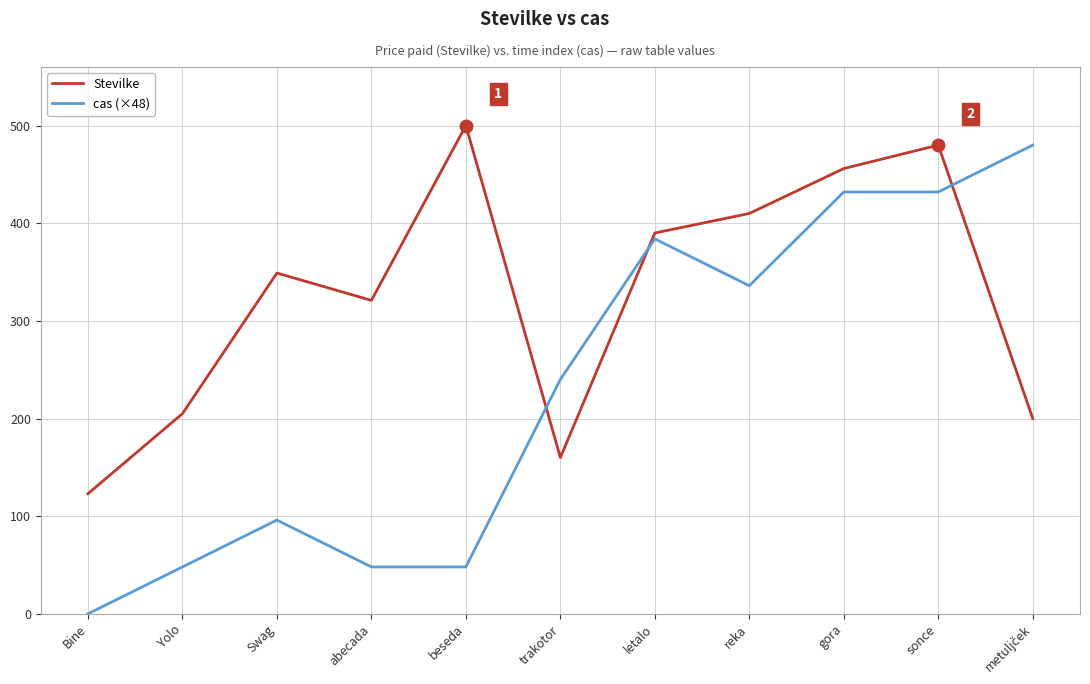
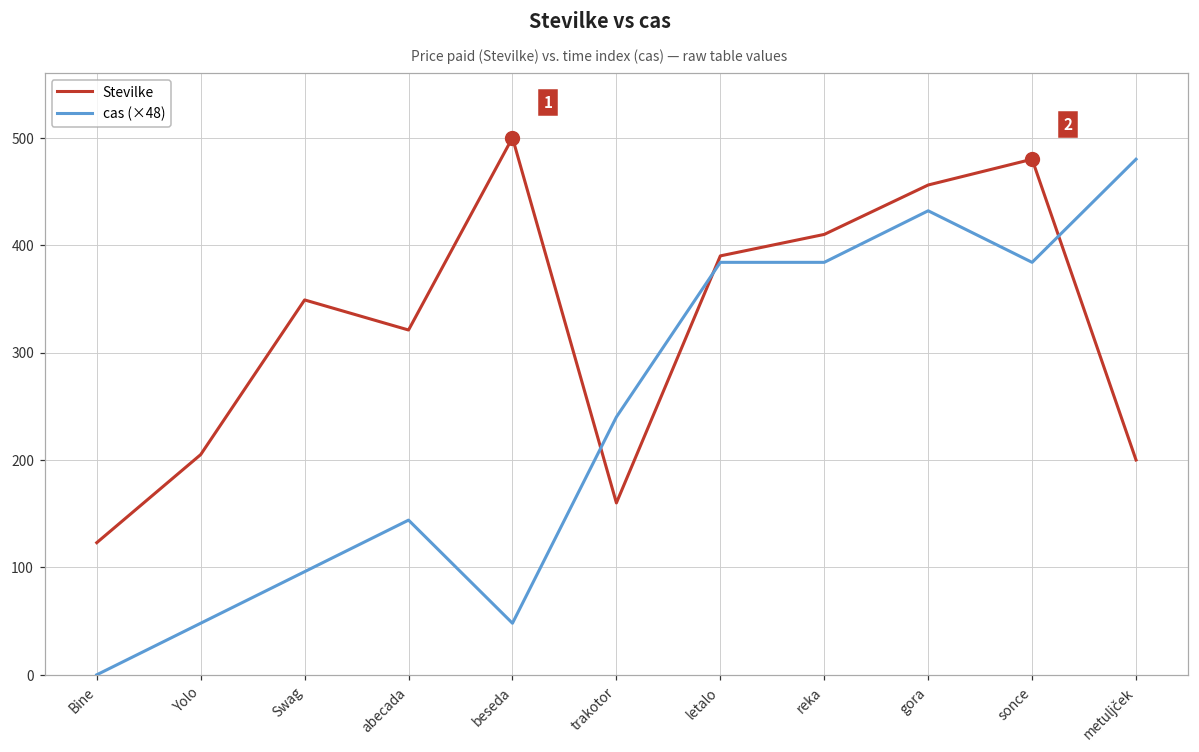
  {
    "cas (×48)": {
      "Bine": 0,
      "Yolo": 50,
      "Swag": 100,
-     "abecada": 50,
+     "abecada": 140,
      "beseda": 50,
      "trakotor": 240,
      "letalo": 380,
-     "reka": 340,
+     "reka": 380,
      "gora": 430,
-     "sonce": 430,
+     "sonce": 380,
      "metuljček": 480
    }
  }
